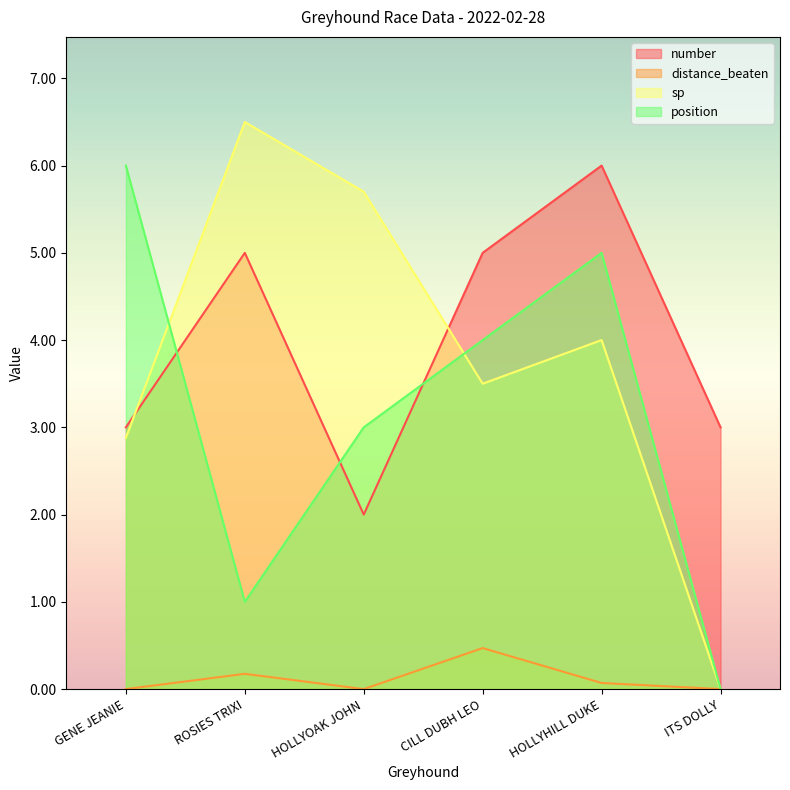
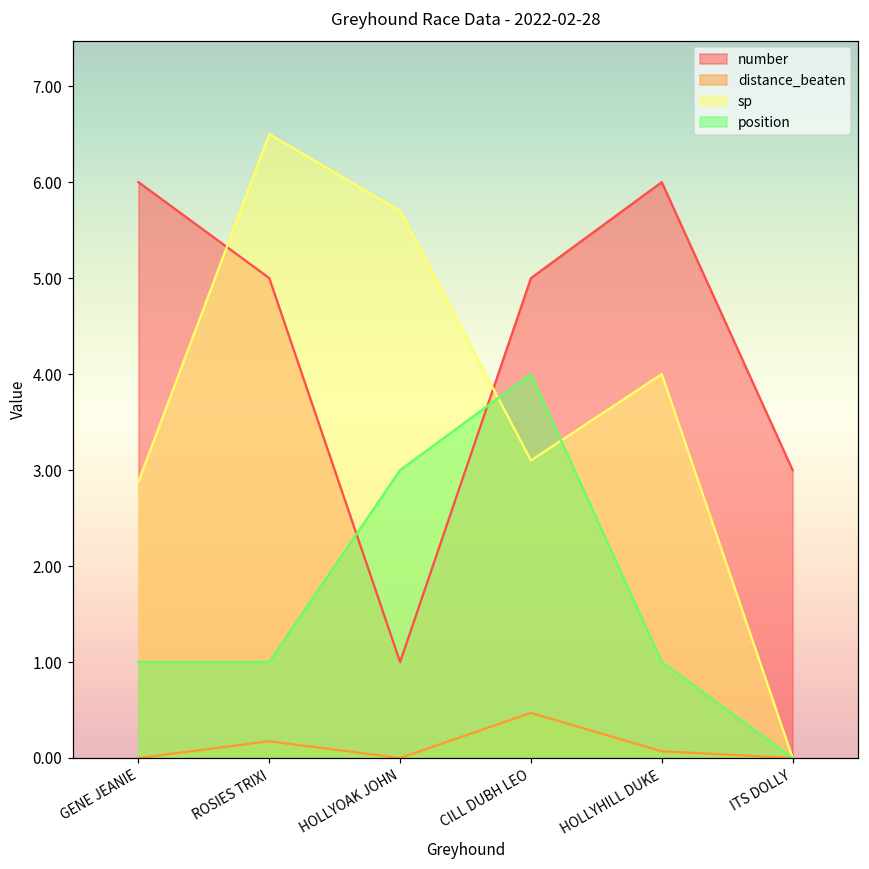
  {
    "number": {
-     "GENE JEANIE": 3,
+     "GENE JEANIE": 6,
      "ROSIES TRIXI": 5,
-     "HOLLYOAK JOHN": 2,
+     "HOLLYOAK JOHN": 1,
      "CILL DUBH LEO": 5,
      "HOLLYHILL DUKE": 6,
      "ITS DOLLY": 3
    },
    "distance_beaten": {
      "GENE JEANIE": 0.0,
      "ROSIES TRIXI": 0.2,
      "HOLLYOAK JOHN": 0.0,
      "CILL DUBH LEO": 0.5,
      "HOLLYHILL DUKE": 0.1
    },
    "sp": {
      "GENE JEANIE": 2.9,
      "ROSIES TRIXI": 6.5,
      "HOLLYOAK JOHN": 5.7,
-     "CILL DUBH LEO": 3.5,
+     "CILL DUBH LEO": 3.1,
      "HOLLYHILL DUKE": 4.0
    },
    "position": {
-     "GENE JEANIE": 6,
+     "GENE JEANIE": 1,
      "ROSIES TRIXI": 1,
      "HOLLYOAK JOHN": 3,
      "CILL DUBH LEO": 4,
-     "HOLLYHILL DUKE": 5
+     "HOLLYHILL DUKE": 1
    }
  }
